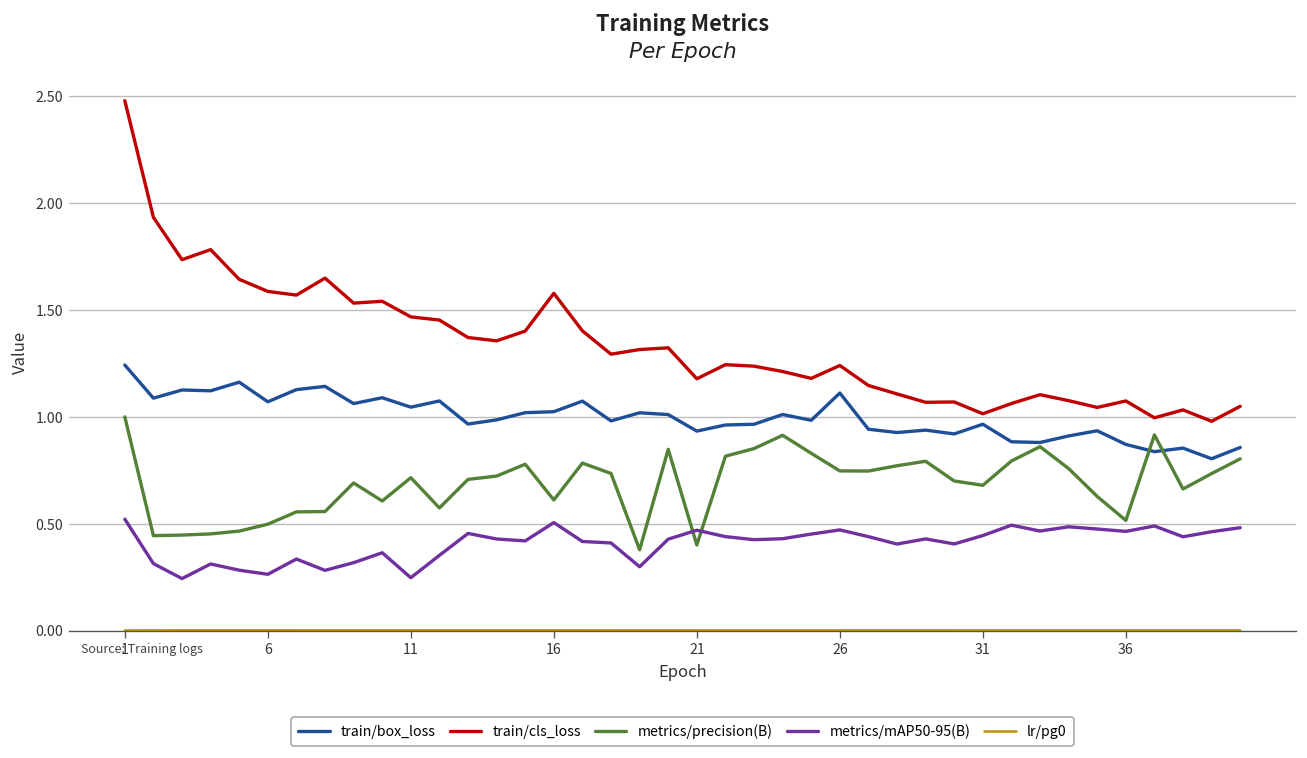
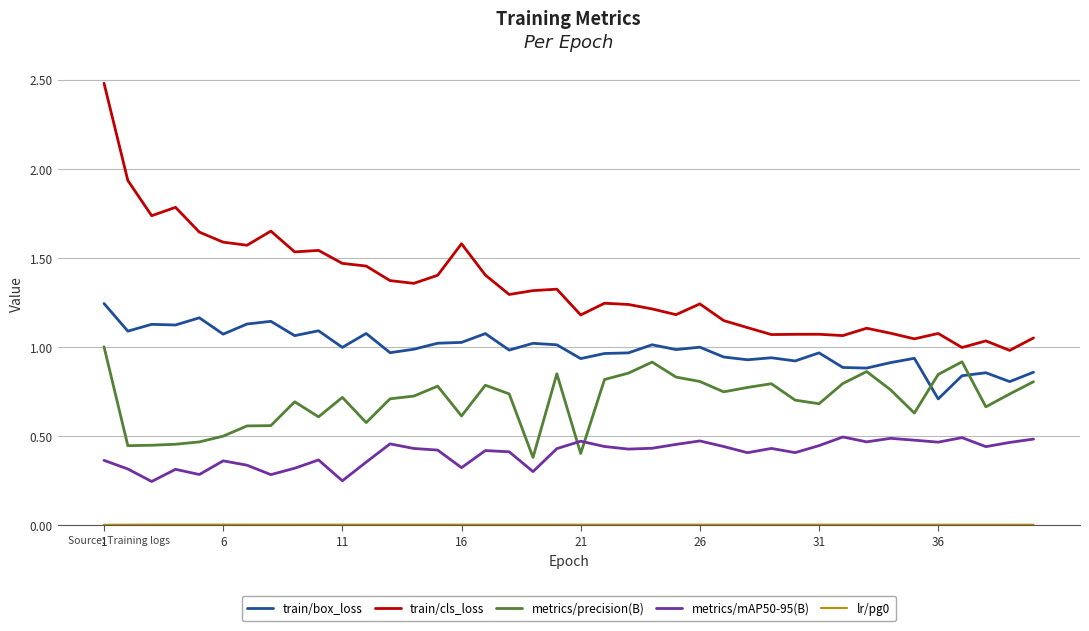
  {
    "train/box_loss": {
      "1": 1.24,
      "6": 1.07,
-     "11": 1.05,
+     "11": 1.00,
      "16": 1.02,
      "21": 0.93,
-     "26": 1.11,
+     "26": 1.00,
      "31": 0.97,
-     "36": 0.87
+     "36": 0.71
    },
    "train/cls_loss": {
      "1": 2.48,
      "6": 1.59,
      "11": 1.47,
      "16": 1.58,
      "21": 1.18,
      "26": 1.24,
-     "31": 1.01,
+     "31": 1.07,
      "36": 1.07
    },
    "metrics/precision(B)": {
      "1": 1.00,
      "6": 0.50,
      "11": 0.72,
      "16": 0.61,
      "21": 0.40,
-     "26": 0.75,
+     "26": 0.81,
      "31": 0.68,
-     "36": 0.52
+     "36": 0.84
    },
    "metrics/mAP50-95(B)": {
-     "1": 0.52,
-     "6": 0.26,
+     "1": 0.36,
+     "6": 0.36,
      "11": 0.25,
-     "16": 0.51,
+     "16": 0.32,
      "21": 0.47,
      "26": 0.47,
      "31": 0.45,
      "36": 0.46
    },
    "lr/pg0": {
      "1": 0.00,
      "6": 0.00,
      "11": 0.00,
      "16": 0.00,
      "21": 0.00,
      "26": 0.00,
      "31": 0.00,
      "36": 0.00
    }
  }
